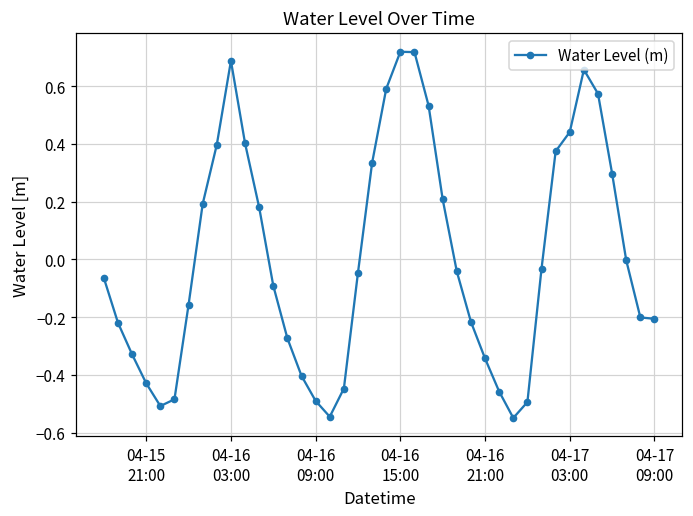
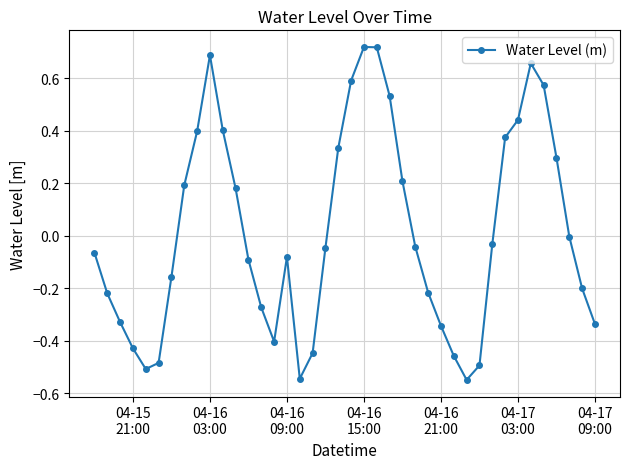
  {
    "04-15 21:00": -0.43,
    "04-16 03:00": 0.69,
-   "04-16 09:00": -0.49,
+   "04-16 09:00": -0.08,
    "04-16 15:00": 0.72,
    "04-16 21:00": -0.34,
    "04-17 03:00": 0.44,
-   "04-17 09:00": -0.21
+   "04-17 09:00": -0.34
  }
